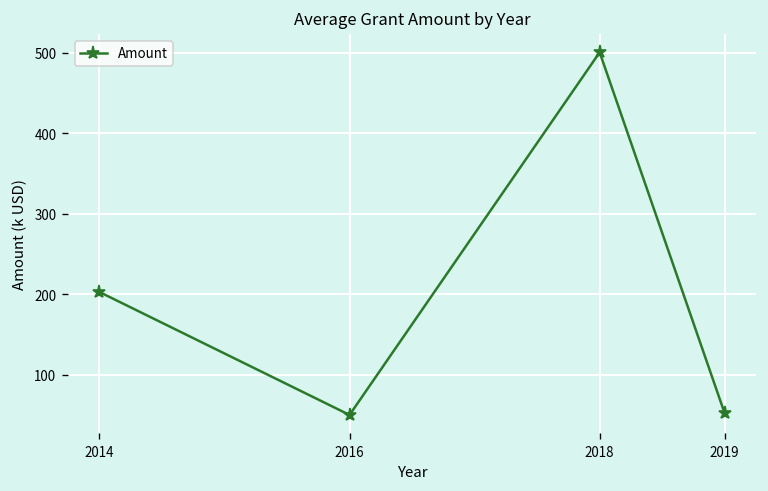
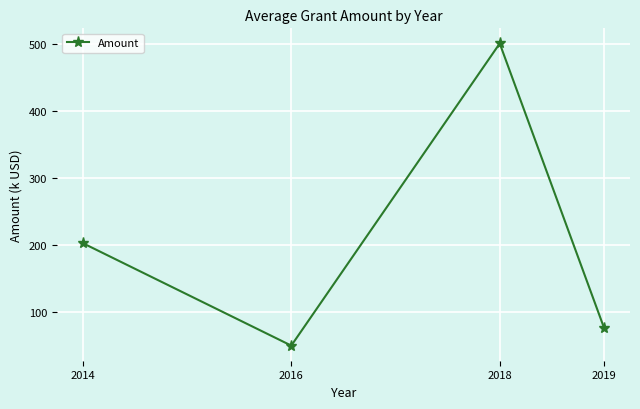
  {
    "2014": 200,
    "2016": 50,
    "2018": 500,
-   "2019": 50
+   "2019": 80
  }
